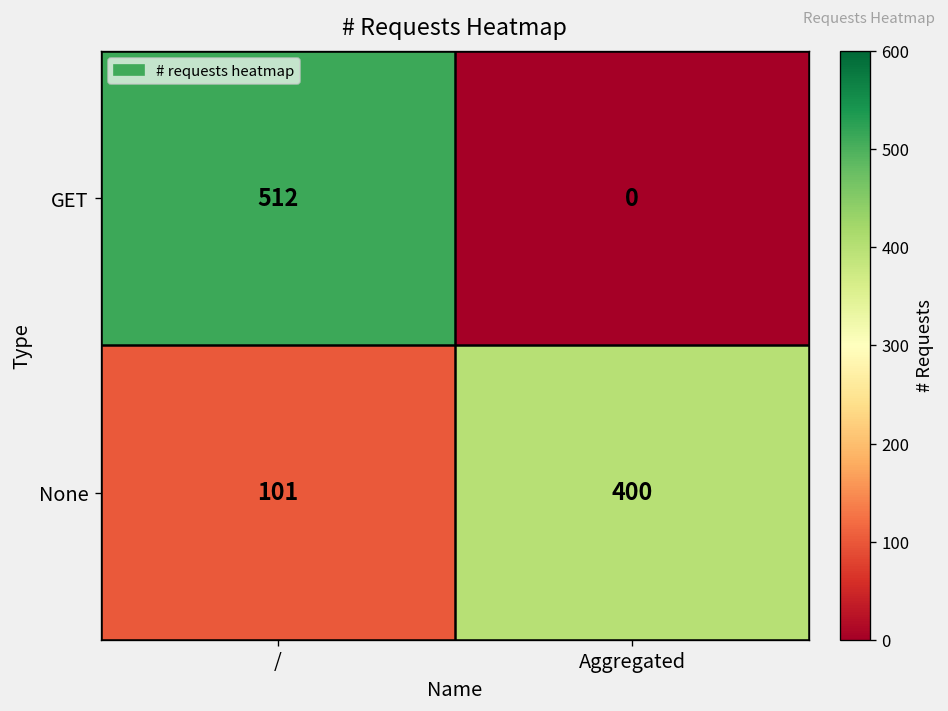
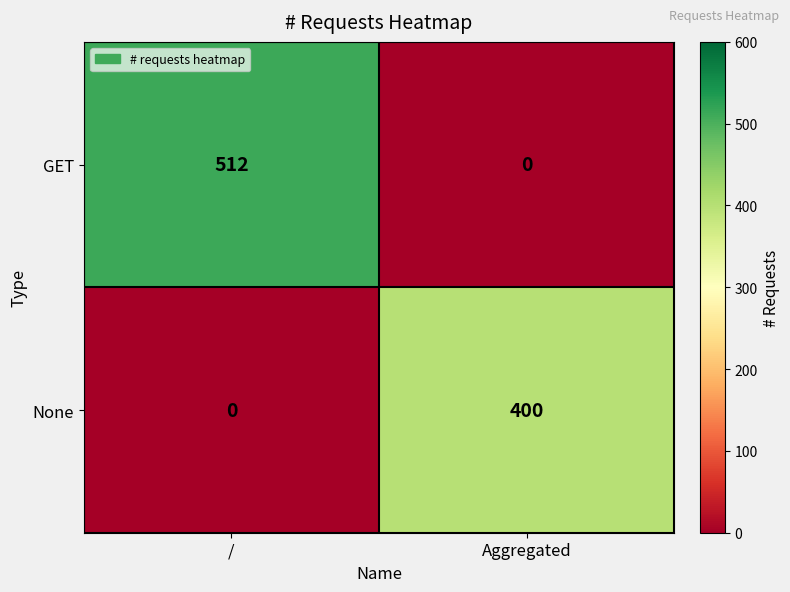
  {
    "GET": {
      "/": 512,
      "Aggregated": 0
    },
    "None": {
-     "/": 101,
+     "/": 0,
      "Aggregated": 400
    }
  }
